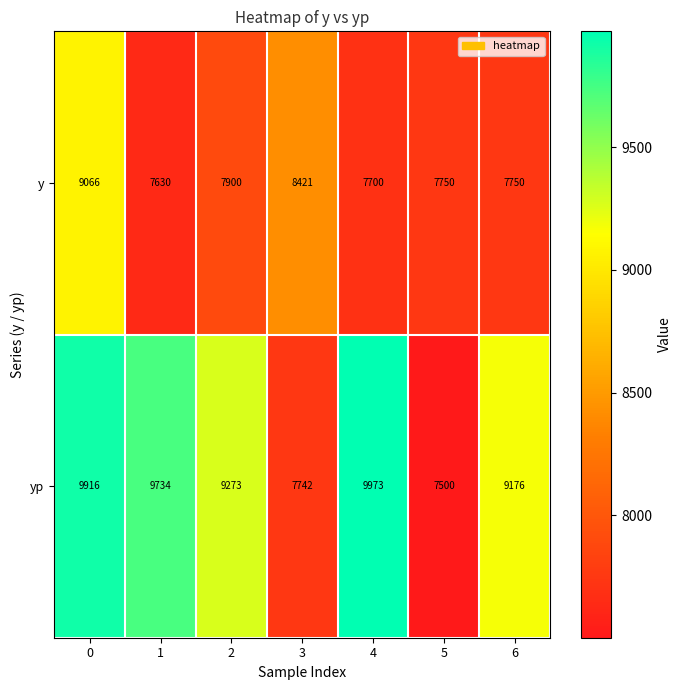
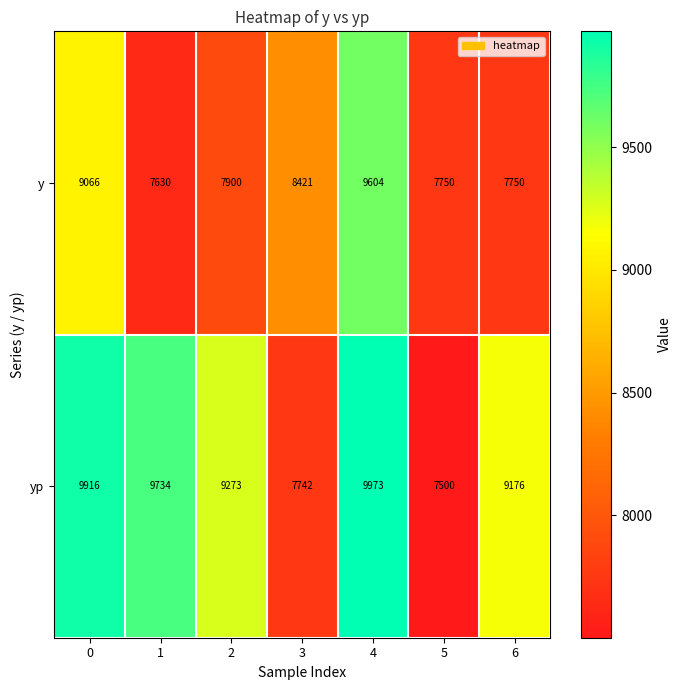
  {
    "y": {
      "0": 9066,
      "1": 7630,
      "2": 7900,
      "3": 8421,
-     "4": 7700,
+     "4": 9604,
      "5": 7750,
      "6": 7750
    },
    "yp": {
      "0": 9916,
      "1": 9734,
      "2": 9273,
      "3": 7742,
      "4": 9973,
      "5": 7500,
      "6": 9176
    }
  }
